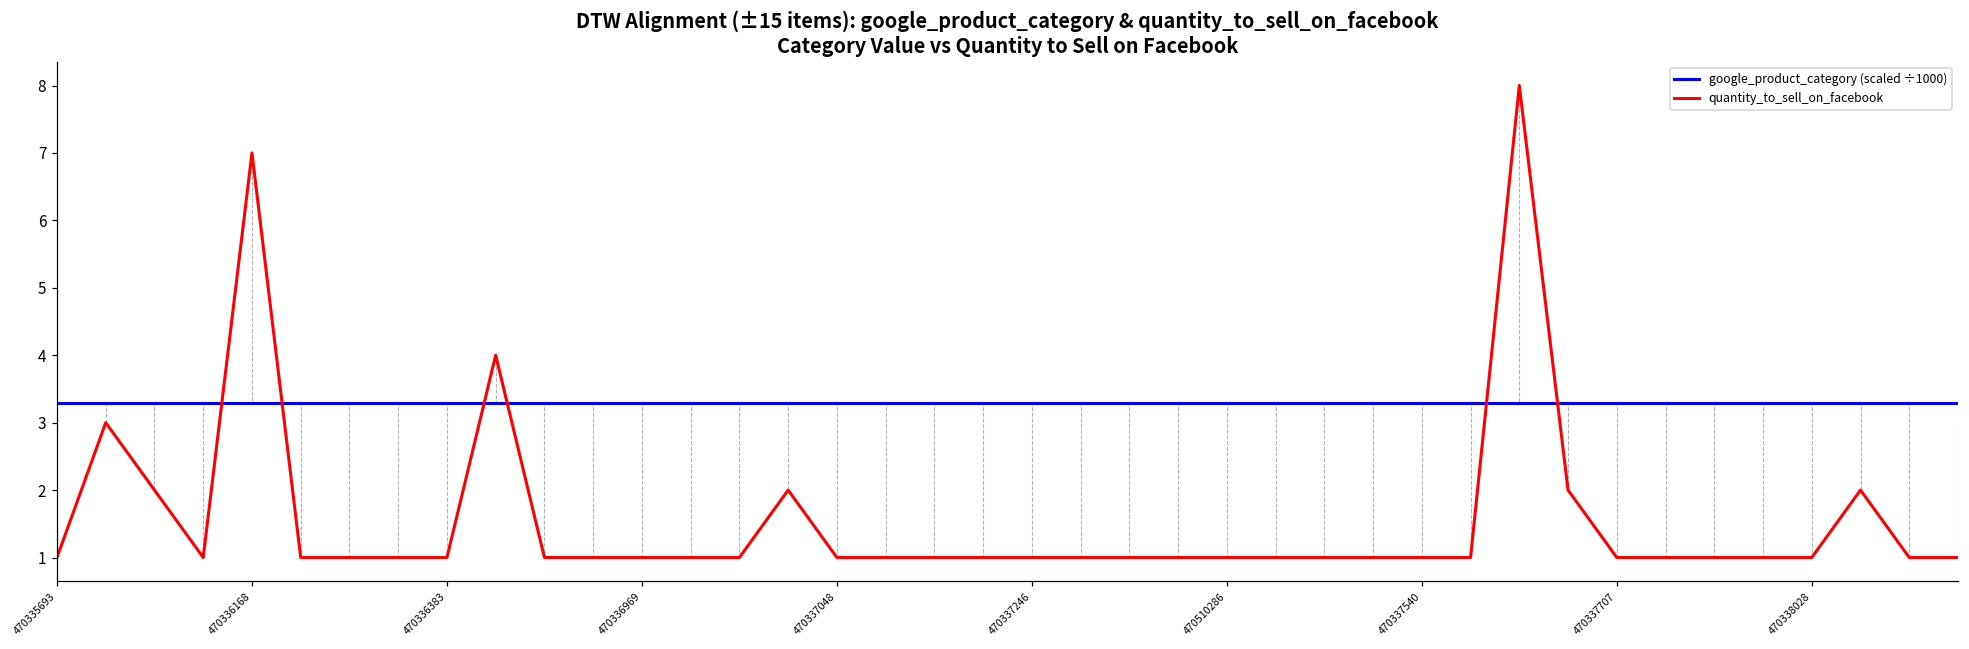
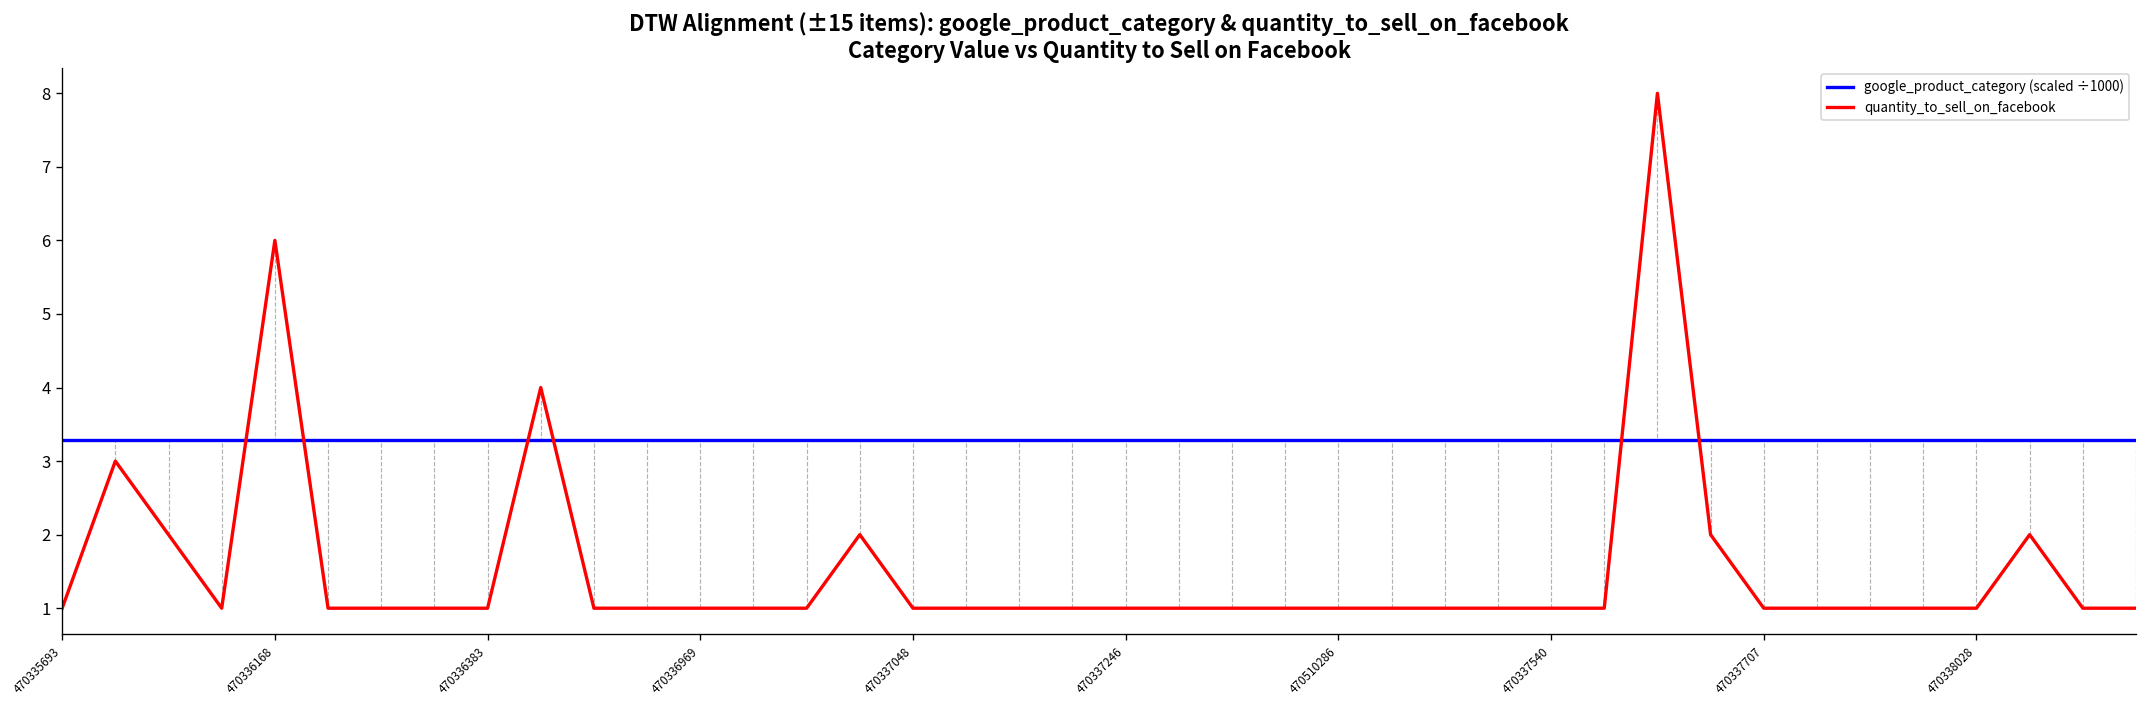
  {
    "quantity_to_sell_on_facebook": {
-     "470336168": 7
+     "470336168": 6
    }
  }
